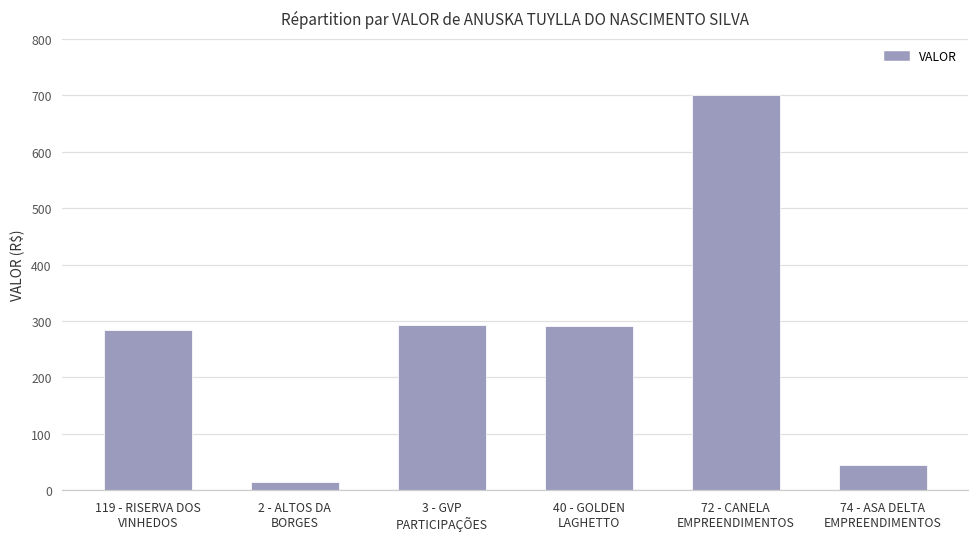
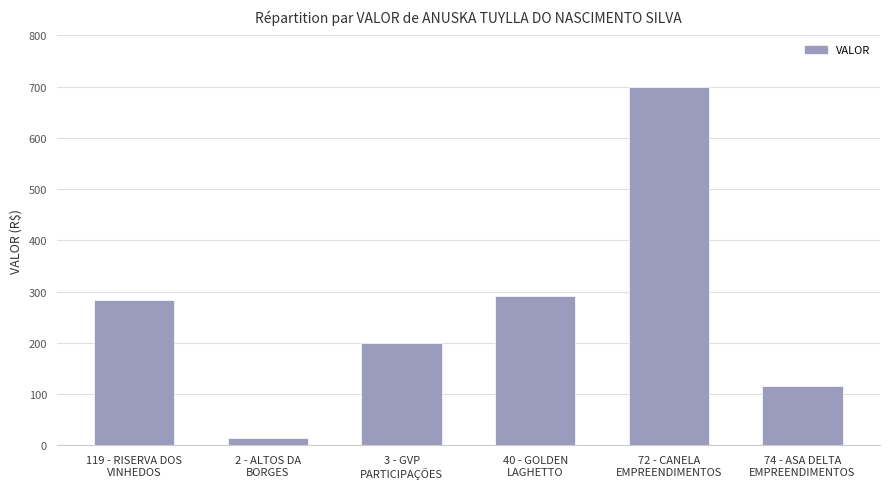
  {
    "119 - RISERVA DOS VINHEDOS": 280,
    "2 - ALTOS DA BORGES": 10,
-   "3 - GVP PARTICIPAÇÕES": 290,
+   "3 - GVP PARTICIPAÇÕES": 200,
    "40 - GOLDEN LAGHETTO": 290,
    "72 - CANELA EMPREENDIMENTOS": 700,
-   "74 - ASA DELTA EMPREENDIMENTOS": 40
+   "74 - ASA DELTA EMPREENDIMENTOS": 120
  }
